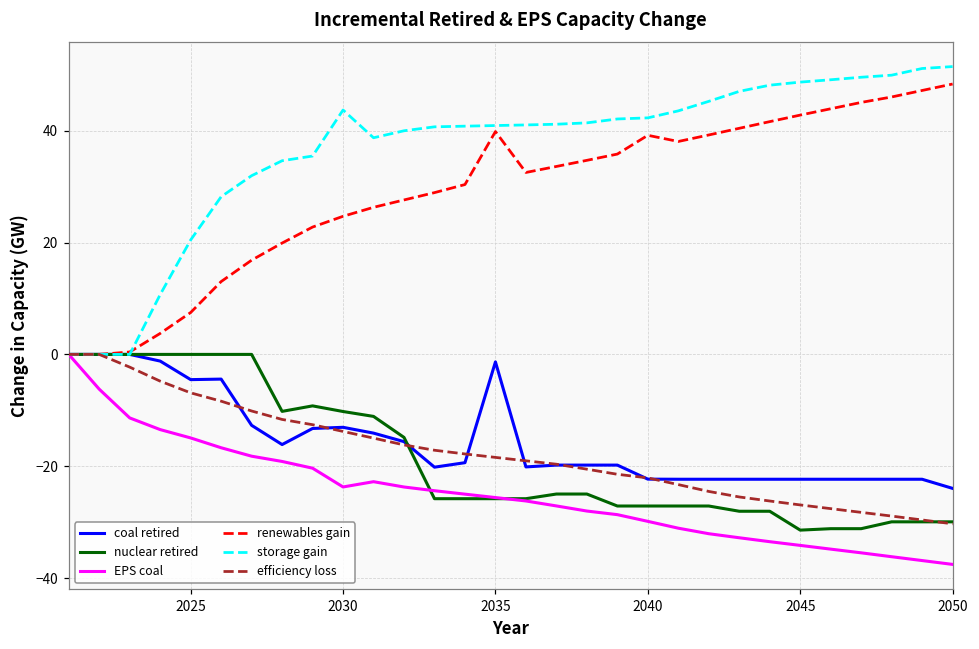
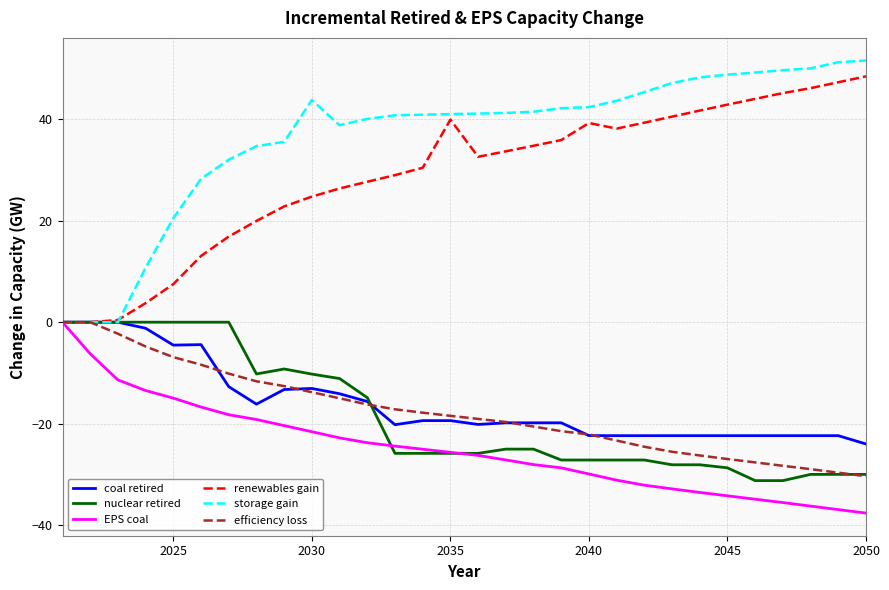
  {
    "coal retired": {
      "2025": -5,
      "2030": -13,
-     "2035": -1,
+     "2035": -19,
      "2045": -22,
      "2050": -24
    },
    "nuclear retired": {
      "2025": 0,
      "2030": -10,
      "2040": -27,
-     "2045": -31
+     "2045": -29
    },
    "EPS coal": {
      "2025": -15,
-     "2030": -24,
+     "2030": -22,
      "2040": -30,
      "2045": -34,
      "2050": -38
    },
    "renewables gain": {
      "2025": 7,
      "2030": 25,
      "2035": 40,
      "2040": 39,
      "2045": 43,
      "2050": 48
    },
    "storage gain": {
      "2025": 20,
      "2030": 44,
      "2035": 41,
      "2040": 42,
      "2045": 49,
      "2050": 51
    },
    "efficiency loss": {
      "2025": -7,
      "2030": -14,
      "2035": -18,
      "2045": -27
    }
  }
